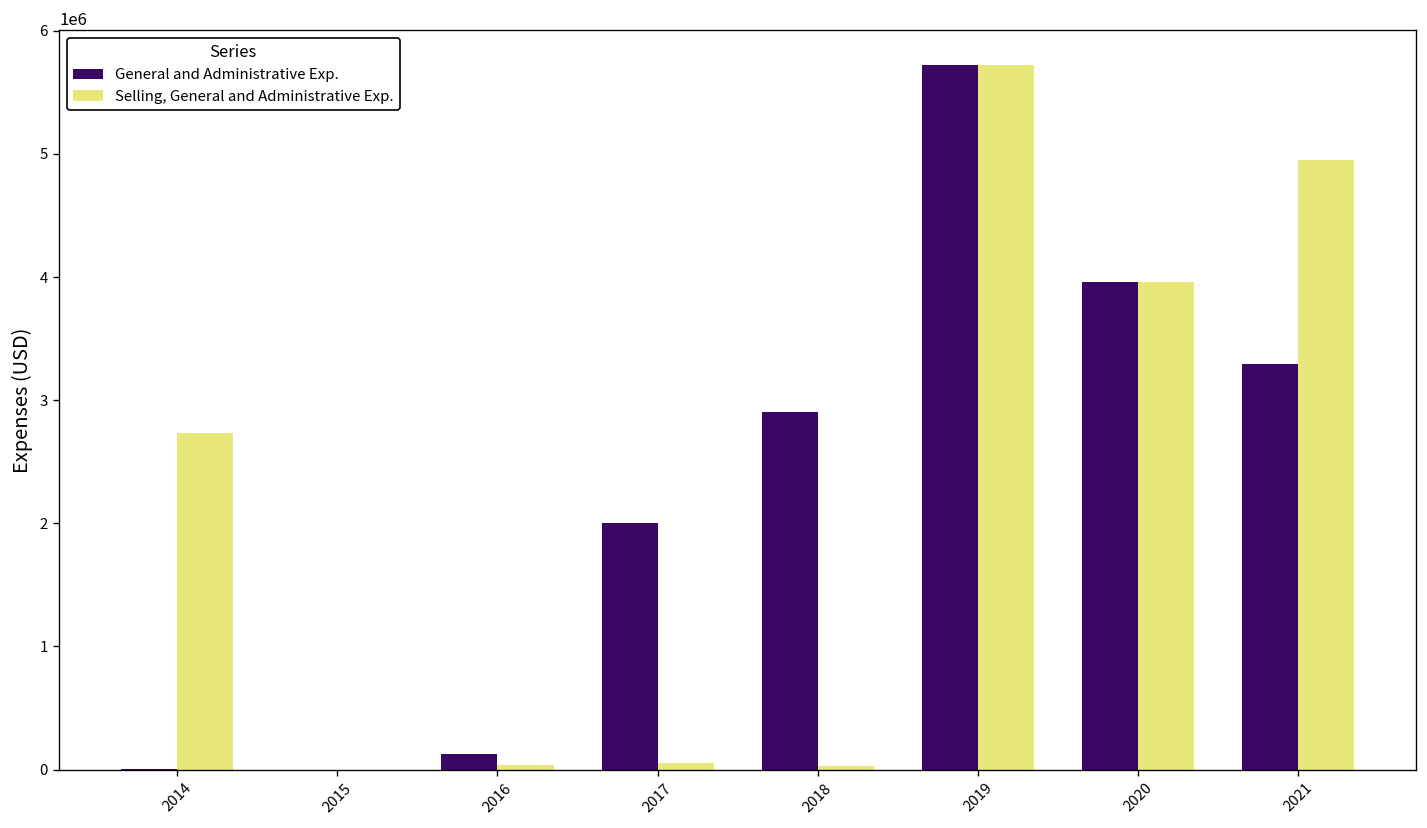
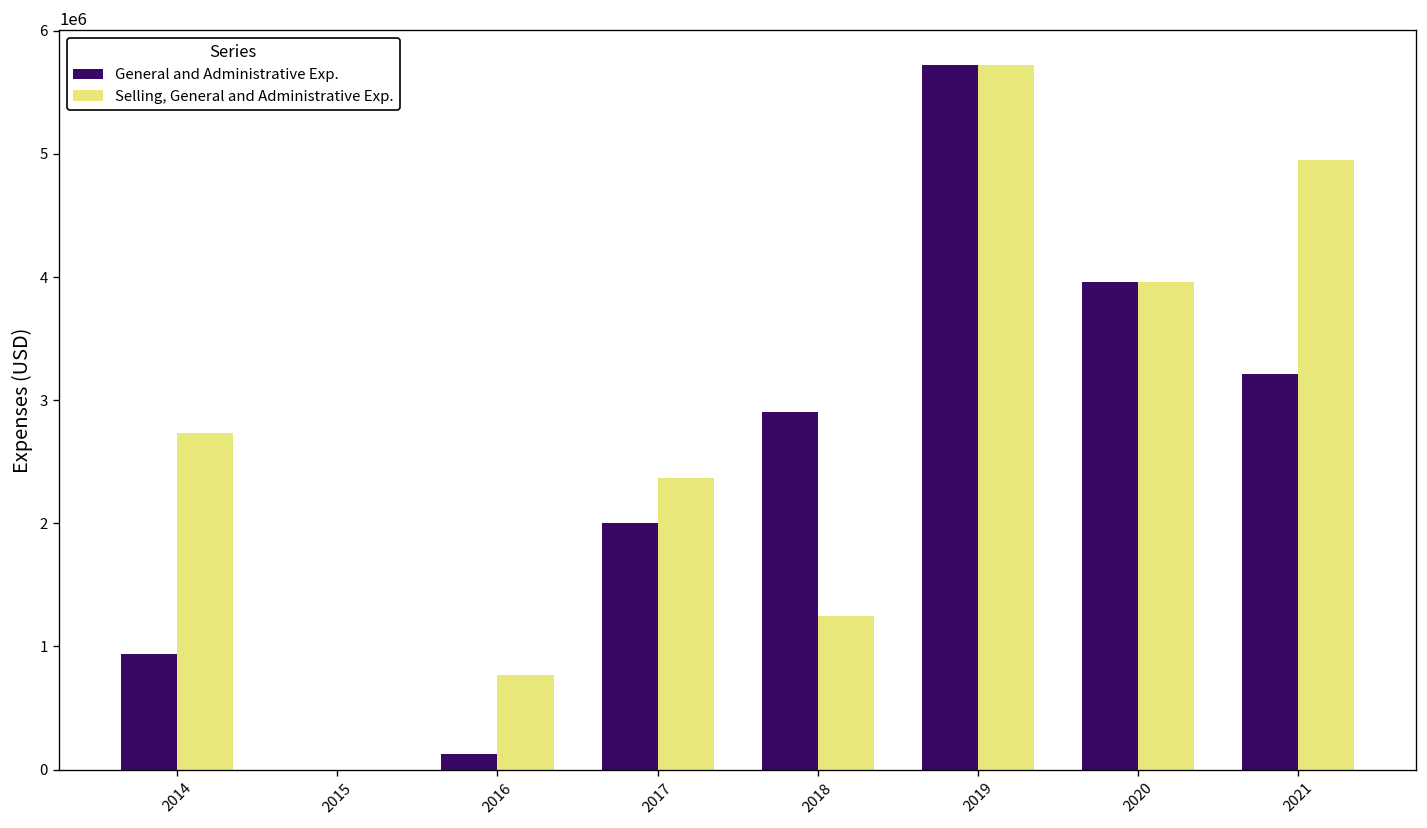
  {
    "General and Administrative Exp.": {
-     "2014": 0,
+     "2014": 940000,
      "2015": 0,
      "2016": 130000,
      "2017": 2010000,
      "2018": 2900000,
      "2019": 5720000,
      "2020": 3960000,
-     "2021": 3290000
+     "2021": 3210000
    },
    "Selling, General and Administrative Exp.": {
      "2014": 2740000,
      "2015": 0,
-     "2016": 40000,
-     "2017": 60000,
-     "2018": 30000,
+     "2016": 770000,
+     "2017": 2360000,
+     "2018": 1250000,
      "2019": 5720000,
      "2020": 3960000,
      "2021": 4950000
    }
  }
